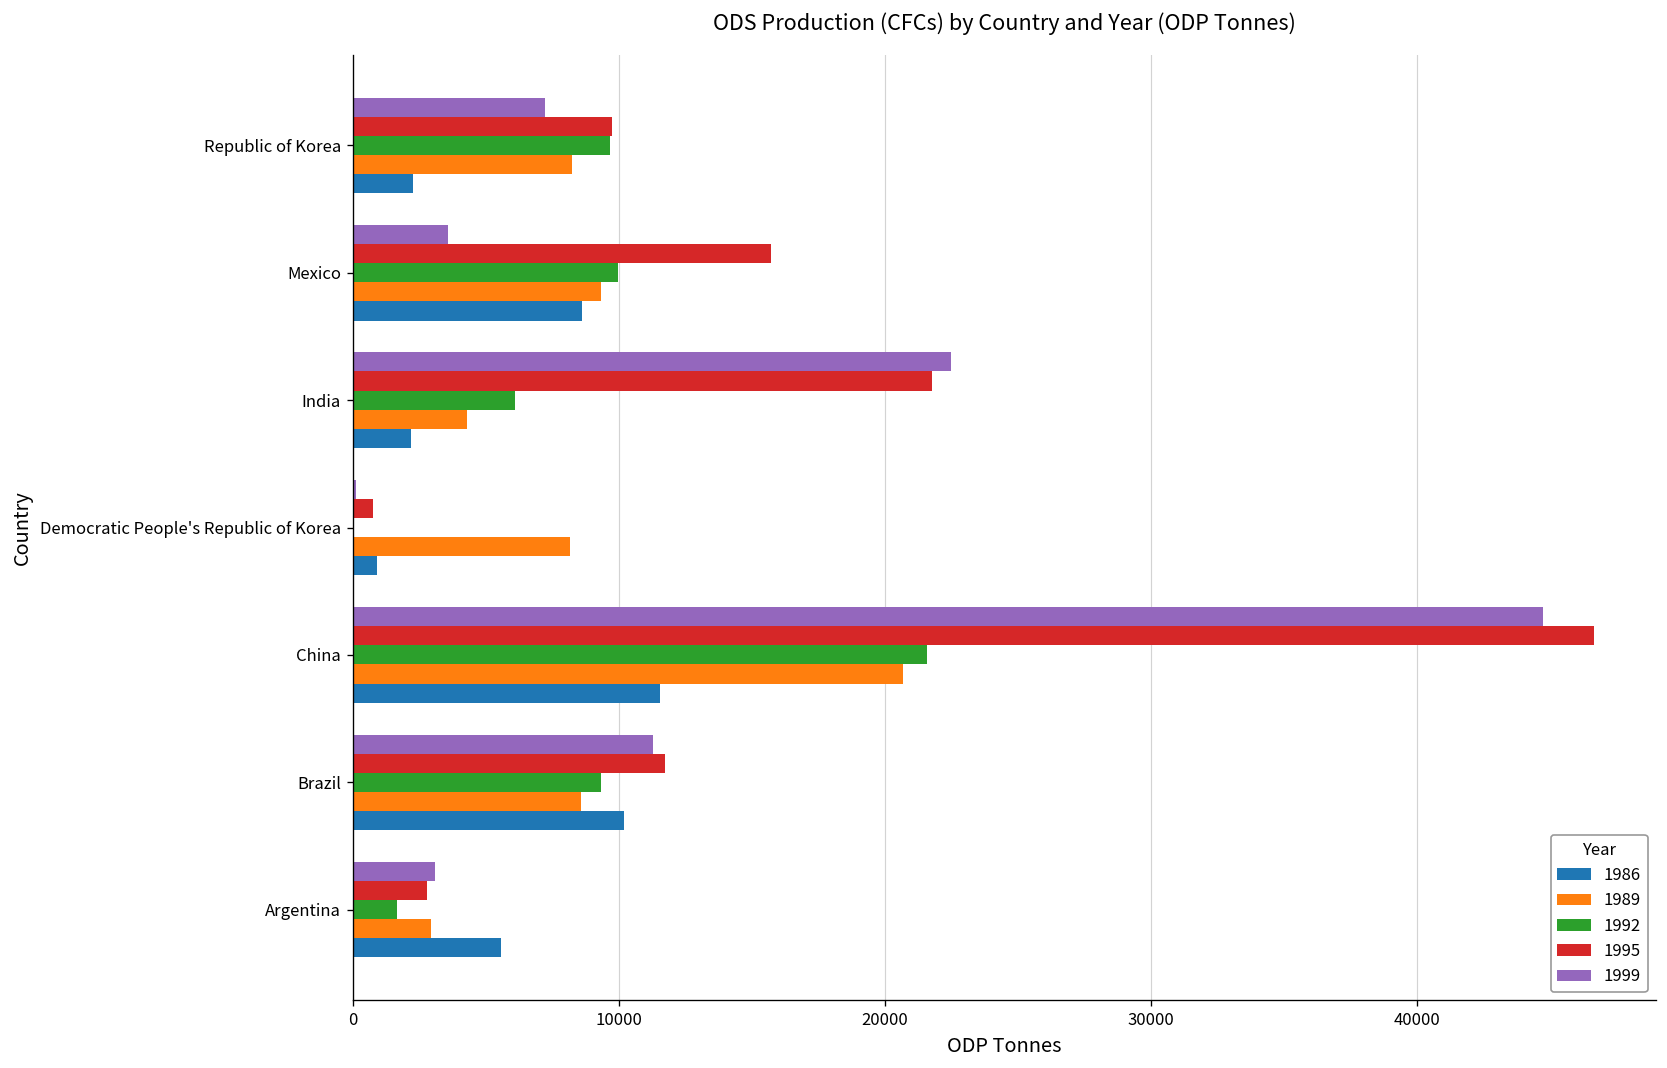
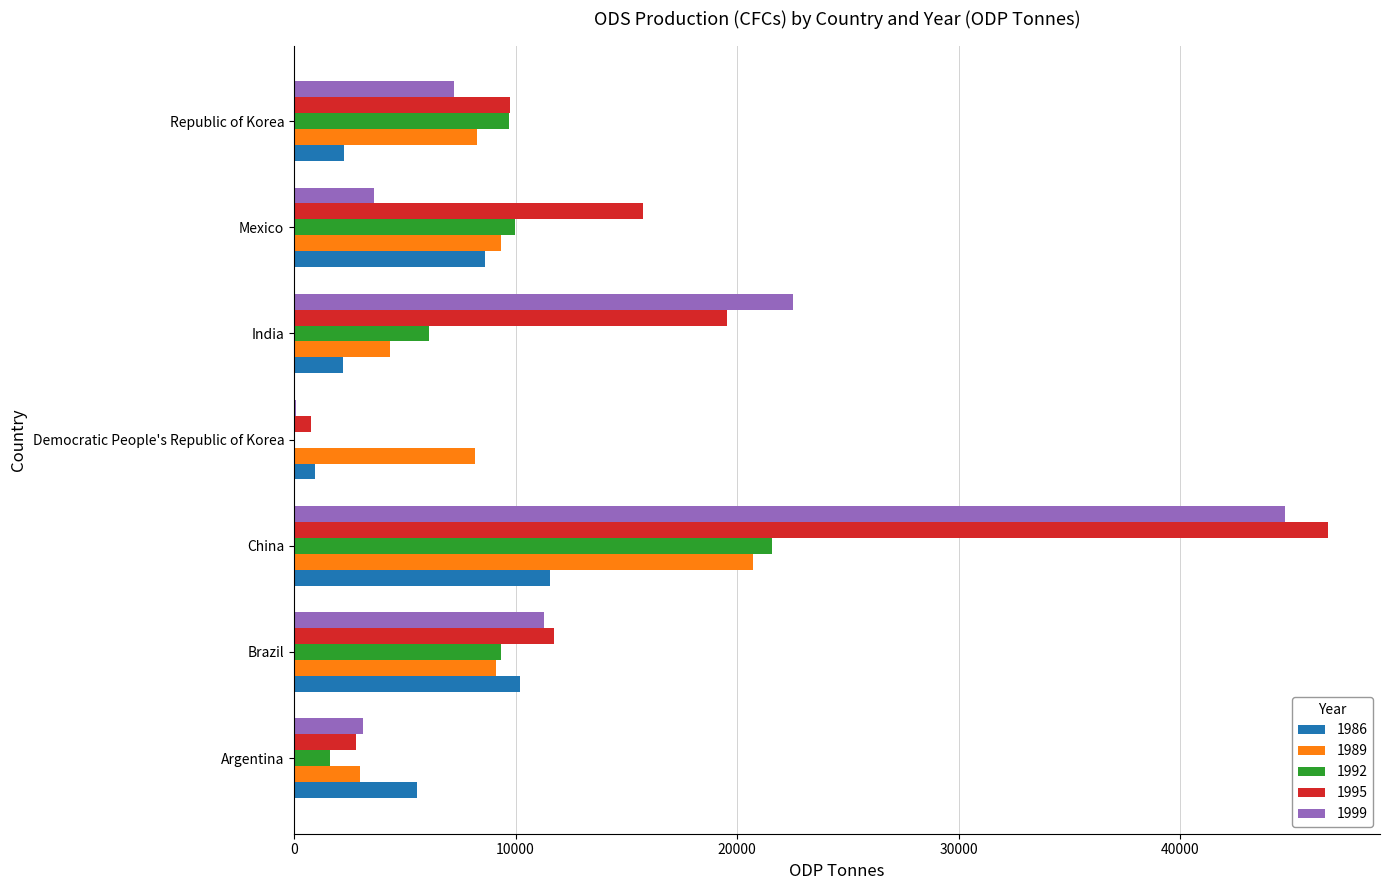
  {
    "1986": {
      "Republic of Korea": 2300,
      "Mexico": 8600,
      "India": 2200,
      "Democratic People's Republic of Korea": 900,
      "China": 11500,
      "Brazil": 10200,
      "Argentina": 5600
    },
    "1989": {
      "Republic of Korea": 8200,
      "Mexico": 9300,
      "India": 4300,
      "Democratic People's Republic of Korea": 8200,
      "China": 20700,
-     "Brazil": 8600,
+     "Brazil": 9100,
      "Argentina": 3000
    },
    "1992": {
      "Republic of Korea": 9700,
      "Mexico": 10000,
      "India": 6100,
      "Democratic People's Republic of Korea": 0,
      "China": 21600,
      "Brazil": 9300,
      "Argentina": 1700
    },
    "1995": {
      "Republic of Korea": 9700,
      "Mexico": 15700,
-     "India": 21800,
+     "India": 19500,
      "Democratic People's Republic of Korea": 800,
      "China": 46700,
      "Brazil": 11800,
      "Argentina": 2800
    },
    "1999": {
      "Republic of Korea": 7200,
      "Mexico": 3600,
      "India": 22500,
      "China": 44700,
      "Brazil": 11300,
      "Argentina": 3100
    }
  }
